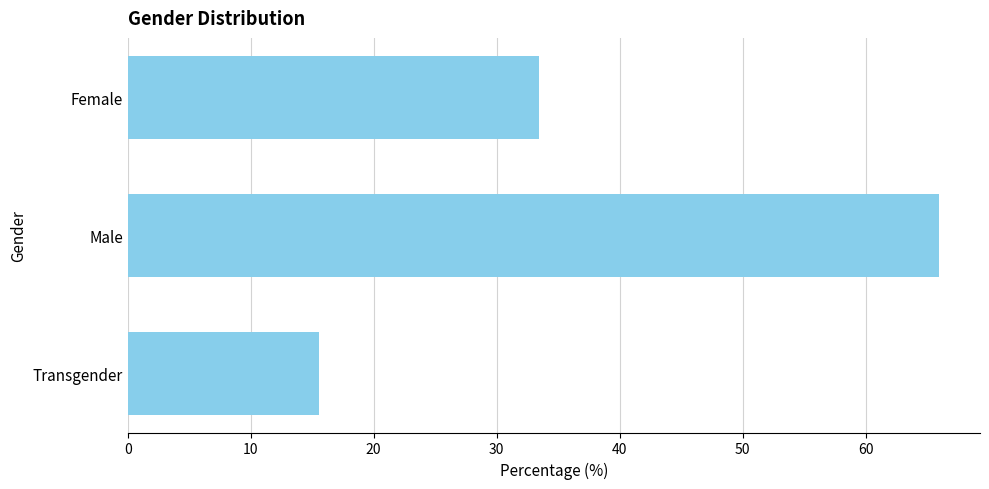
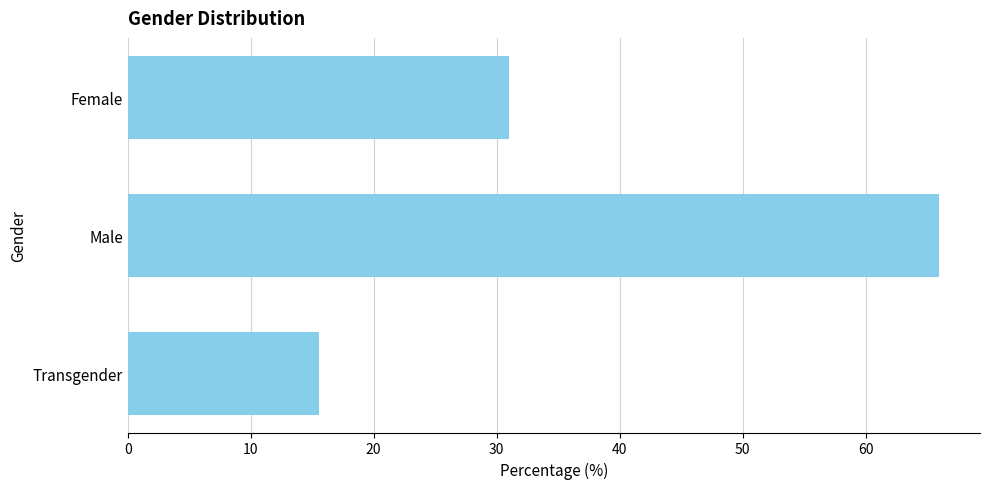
  {
-   "Female": 33.4,
+   "Female": 31.0,
    "Male": 66.0,
    "Transgender": 15.6
  }
